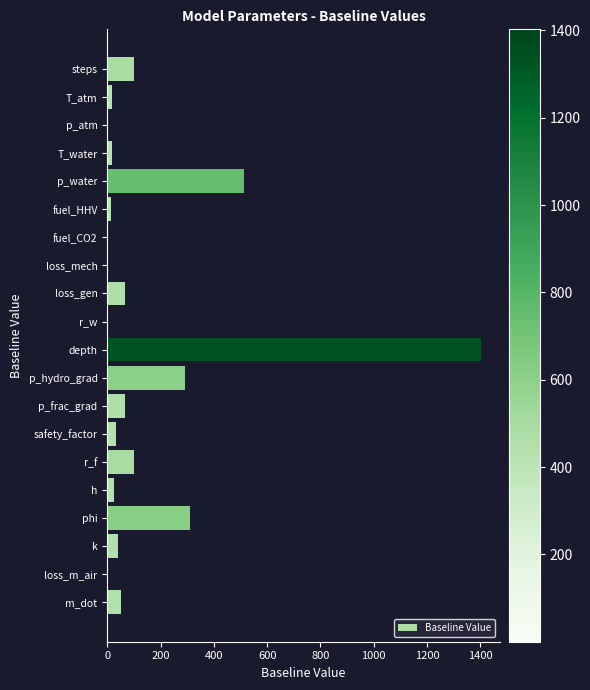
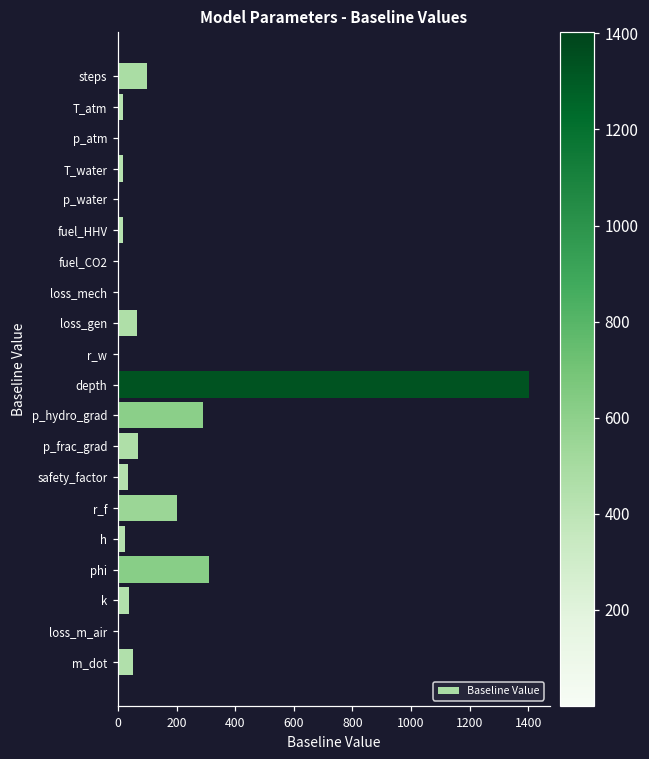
  {
    "steps": 100,
    "T_atm": 20,
    "T_water": 20,
-   "p_water": 510,
+   "p_water": 0,
    "fuel_HHV": 20,
    "loss_gen": 70,
    "depth": 1400,
    "p_hydro_grad": 290,
    "p_frac_grad": 70,
    "safety_factor": 30,
-   "r_f": 100,
+   "r_f": 200,
    "h": 20,
    "phi": 310,
    "k": 40,
    "m_dot": 50
  }
